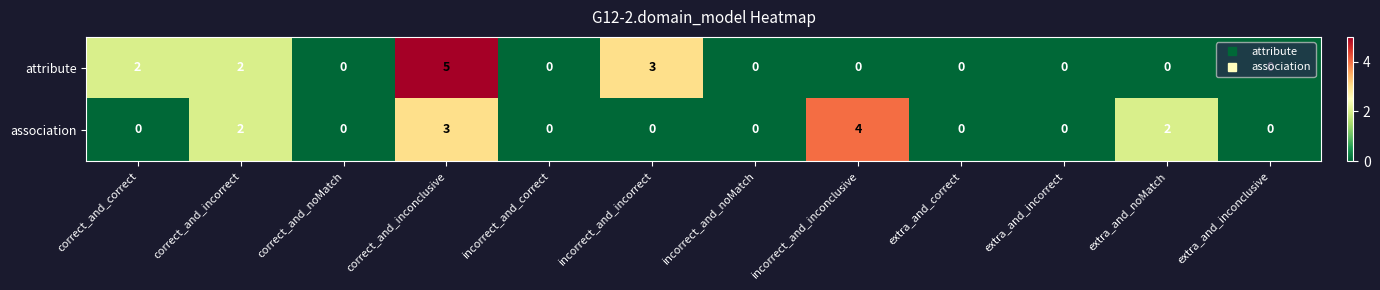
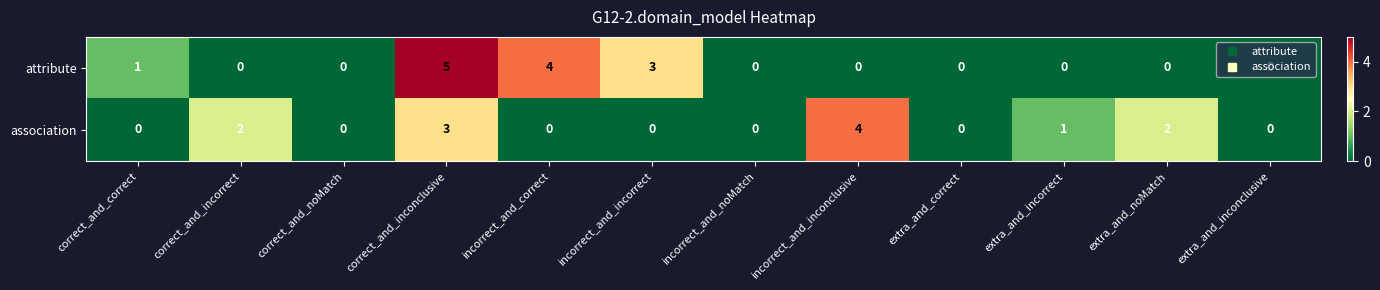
  {
    "attribute": {
-     "correct_and_correct": 2,
-     "correct_and_incorrect": 2,
+     "correct_and_correct": 1,
+     "correct_and_incorrect": 0,
      "correct_and_noMatch": 0,
      "correct_and_inconclusive": 5,
-     "incorrect_and_correct": 0,
+     "incorrect_and_correct": 4,
      "incorrect_and_incorrect": 3,
      "incorrect_and_noMatch": 0,
      "incorrect_and_inconclusive": 0,
      "extra_and_correct": 0,
      "extra_and_incorrect": 0,
      "extra_and_noMatch": 0
    },
    "association": {
      "correct_and_correct": 0,
      "correct_and_incorrect": 2,
      "correct_and_noMatch": 0,
      "correct_and_inconclusive": 3,
      "incorrect_and_correct": 0,
      "incorrect_and_incorrect": 0,
      "incorrect_and_noMatch": 0,
      "incorrect_and_inconclusive": 4,
      "extra_and_correct": 0,
-     "extra_and_incorrect": 0,
+     "extra_and_incorrect": 1,
      "extra_and_noMatch": 2,
      "extra_and_inconclusive": 0
    }
  }
